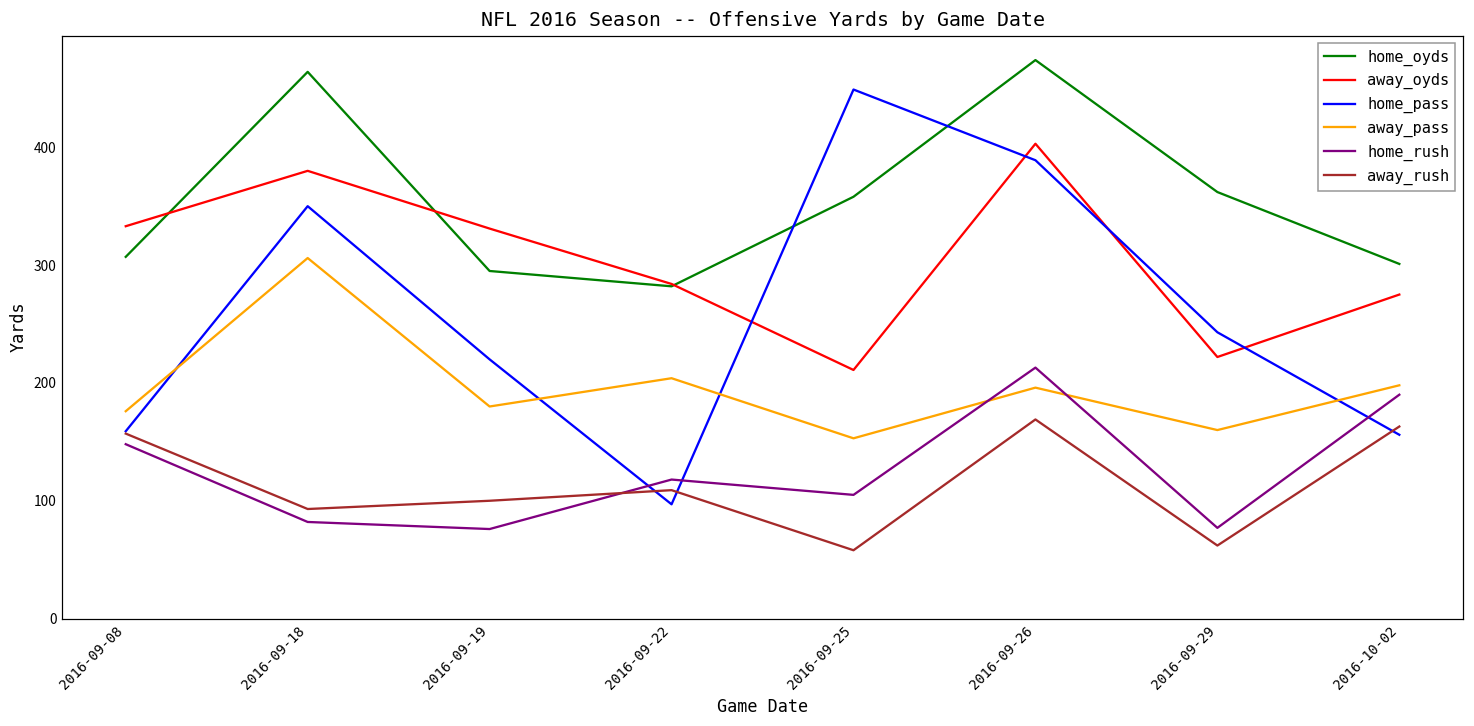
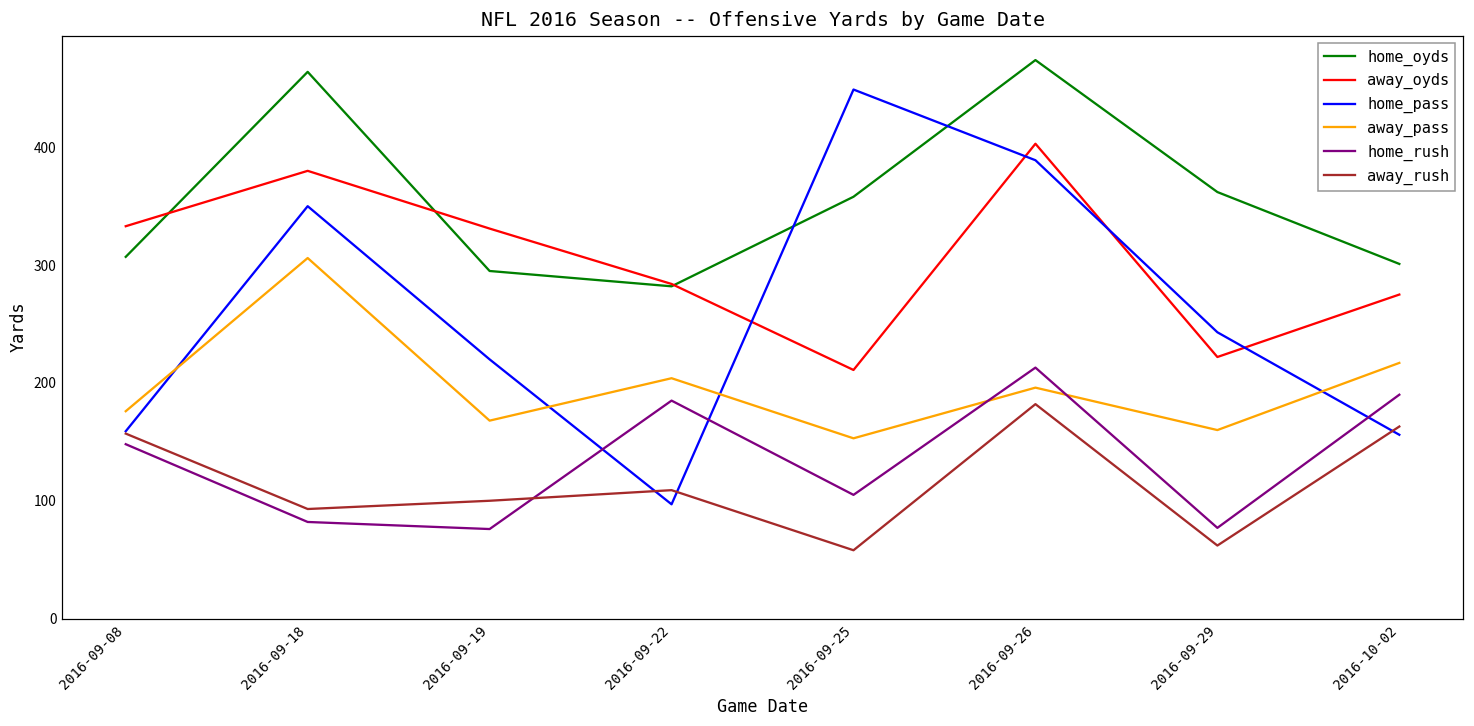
  {
    "home_oyds": {
      "2016-09-08": 307,
      "2016-09-18": 464,
      "2016-09-19": 295,
      "2016-09-25": 358,
      "2016-09-26": 474,
      "2016-09-29": 362,
      "2016-10-02": 301
    },
    "away_oyds": {
      "2016-09-08": 333,
      "2016-09-18": 380,
      "2016-09-19": 331,
      "2016-09-25": 211,
      "2016-09-26": 403,
      "2016-09-29": 222,
      "2016-10-02": 275
    },
    "home_pass": {
      "2016-09-18": 350,
      "2016-09-19": 220,
      "2016-09-22": 97,
      "2016-09-25": 449,
      "2016-09-26": 389,
      "2016-09-29": 243,
      "2016-10-02": 156
    },
    "away_pass": {
      "2016-09-08": 176,
      "2016-09-18": 306,
-     "2016-09-19": 180,
+     "2016-09-19": 168,
      "2016-09-22": 204,
      "2016-09-25": 153,
      "2016-09-26": 196,
      "2016-09-29": 160,
-     "2016-10-02": 198
+     "2016-10-02": 217
    },
    "home_rush": {
      "2016-09-08": 148,
      "2016-09-18": 82,
      "2016-09-19": 76,
-     "2016-09-22": 118,
+     "2016-09-22": 185,
      "2016-09-25": 105,
      "2016-09-26": 213,
      "2016-09-29": 77,
      "2016-10-02": 190
    },
    "away_rush": {
      "2016-09-18": 93,
      "2016-09-19": 100,
      "2016-09-22": 109,
      "2016-09-25": 58,
-     "2016-09-26": 169,
+     "2016-09-26": 182,
      "2016-09-29": 62,
      "2016-10-02": 163
    }
  }
